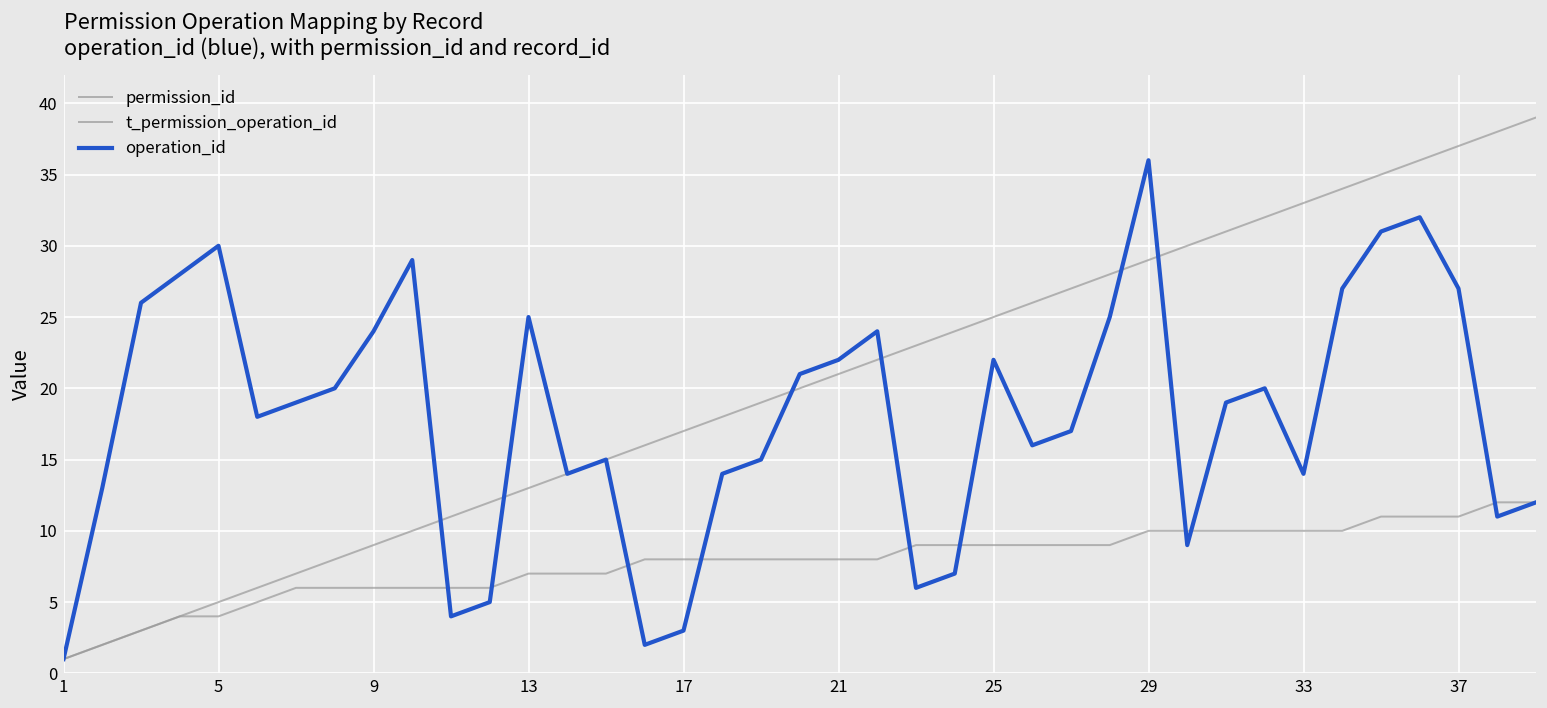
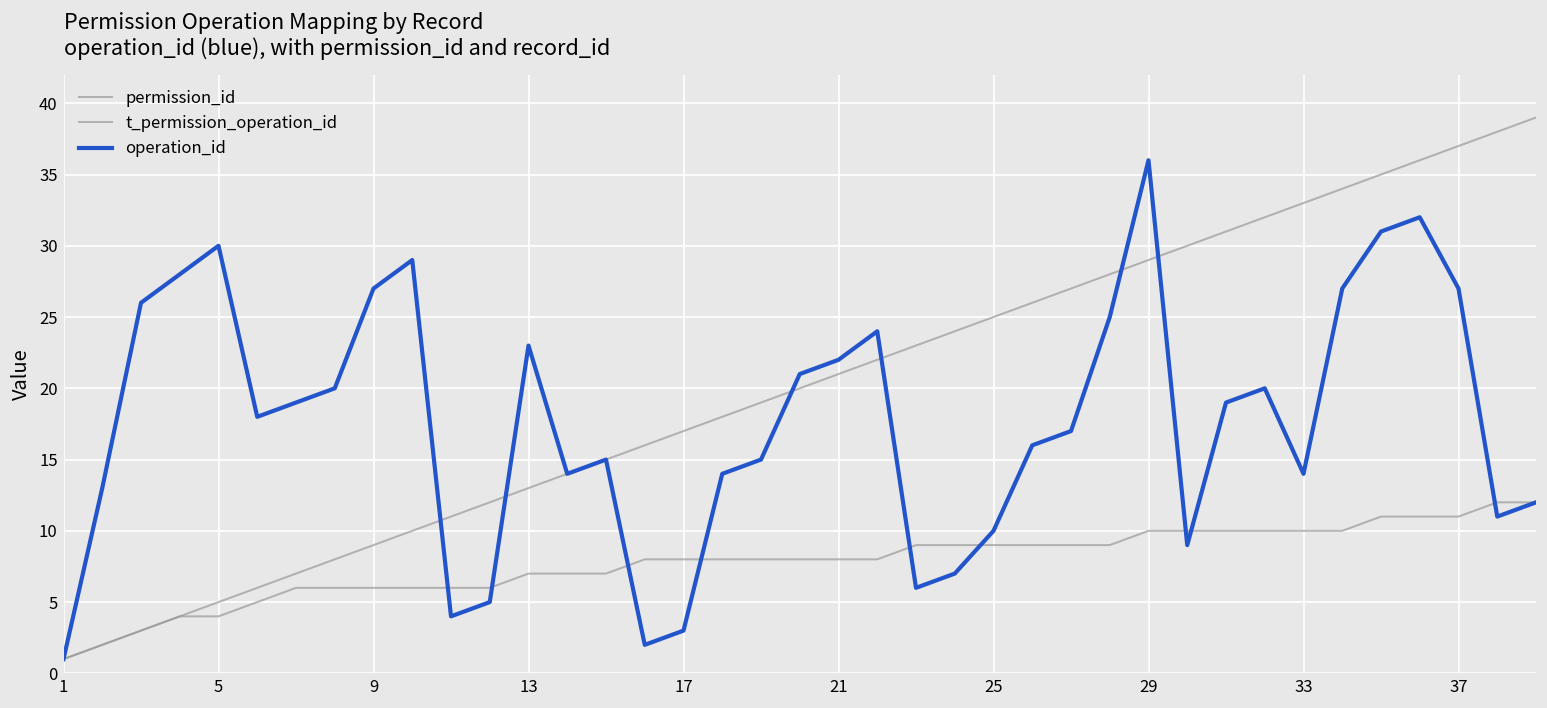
  {
    "operation_id": {
      "5": 30,
-     "9": 24,
-     "13": 25,
+     "9": 27,
+     "13": 23,
      "17": 3,
      "21": 22,
-     "25": 22,
+     "25": 10,
      "29": 36,
      "33": 14,
      "37": 27
    }
  }
